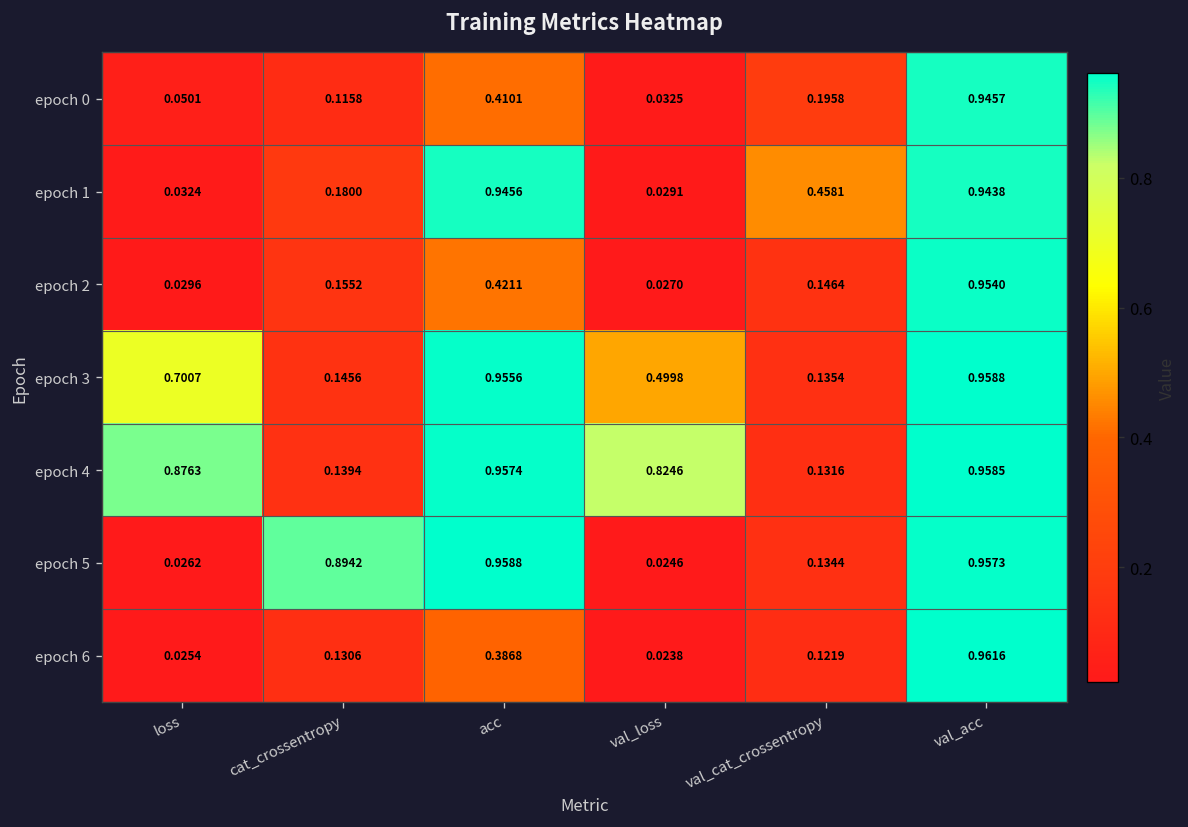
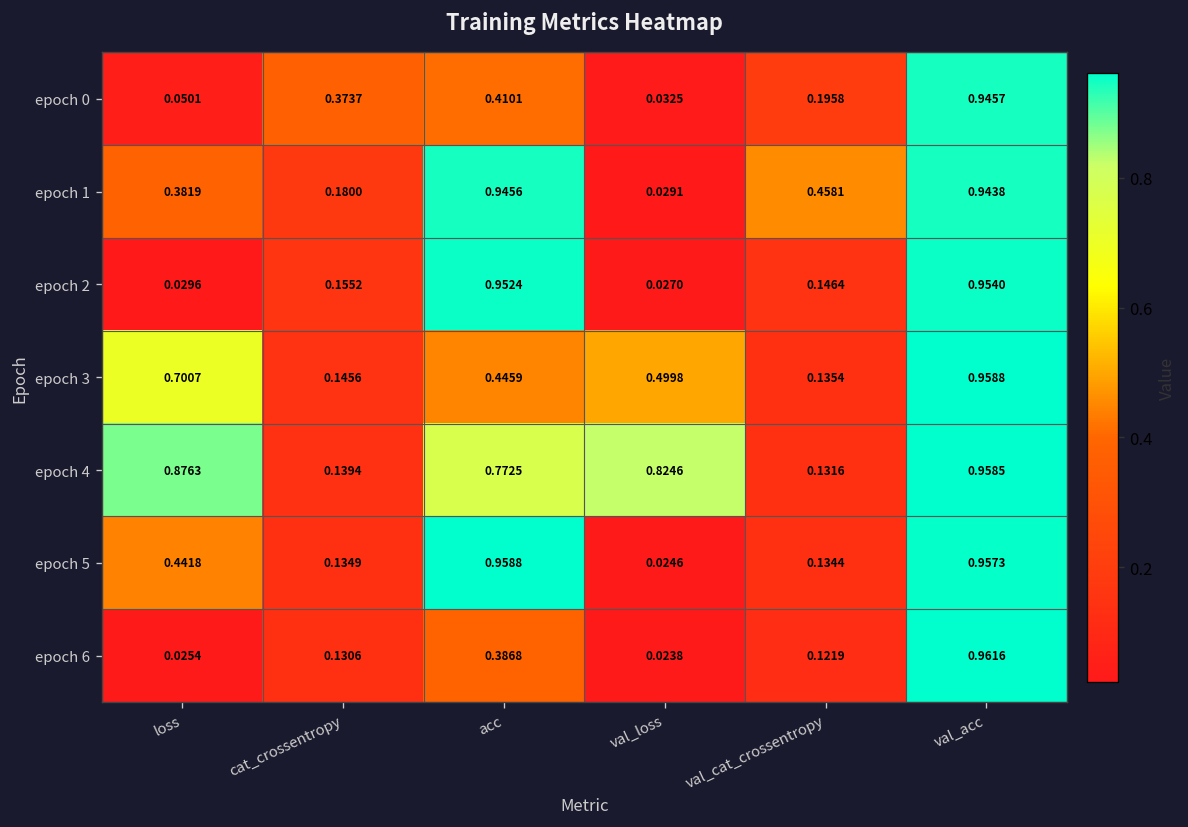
  {
    "epoch 0": {
      "loss": 0.0501,
-     "cat_crossentropy": 0.1158,
+     "cat_crossentropy": 0.3737,
      "acc": 0.4101,
      "val_loss": 0.0325,
      "val_cat_crossentropy": 0.1958,
      "val_acc": 0.9457
    },
    "epoch 1": {
-     "loss": 0.0324,
+     "loss": 0.3819,
      "cat_crossentropy": 0.1800,
      "acc": 0.9456,
      "val_loss": 0.0291,
      "val_cat_crossentropy": 0.4581,
      "val_acc": 0.9438
    },
    "epoch 2": {
      "loss": 0.0296,
      "cat_crossentropy": 0.1552,
-     "acc": 0.4211,
+     "acc": 0.9524,
      "val_loss": 0.0270,
      "val_cat_crossentropy": 0.1464,
      "val_acc": 0.9540
    },
    "epoch 3": {
      "loss": 0.7007,
      "cat_crossentropy": 0.1456,
-     "acc": 0.9556,
+     "acc": 0.4459,
      "val_loss": 0.4998,
      "val_cat_crossentropy": 0.1354,
      "val_acc": 0.9588
    },
    "epoch 4": {
      "loss": 0.8763,
      "cat_crossentropy": 0.1394,
-     "acc": 0.9574,
+     "acc": 0.7725,
      "val_loss": 0.8246,
      "val_cat_crossentropy": 0.1316,
      "val_acc": 0.9585
    },
    "epoch 5": {
-     "loss": 0.0262,
-     "cat_crossentropy": 0.8942,
+     "loss": 0.4418,
+     "cat_crossentropy": 0.1349,
      "acc": 0.9588,
      "val_loss": 0.0246,
      "val_cat_crossentropy": 0.1344,
      "val_acc": 0.9573
    },
    "epoch 6": {
      "loss": 0.0254,
      "cat_crossentropy": 0.1306,
      "acc": 0.3868,
      "val_loss": 0.0238,
      "val_cat_crossentropy": 0.1219,
      "val_acc": 0.9616
    }
  }
